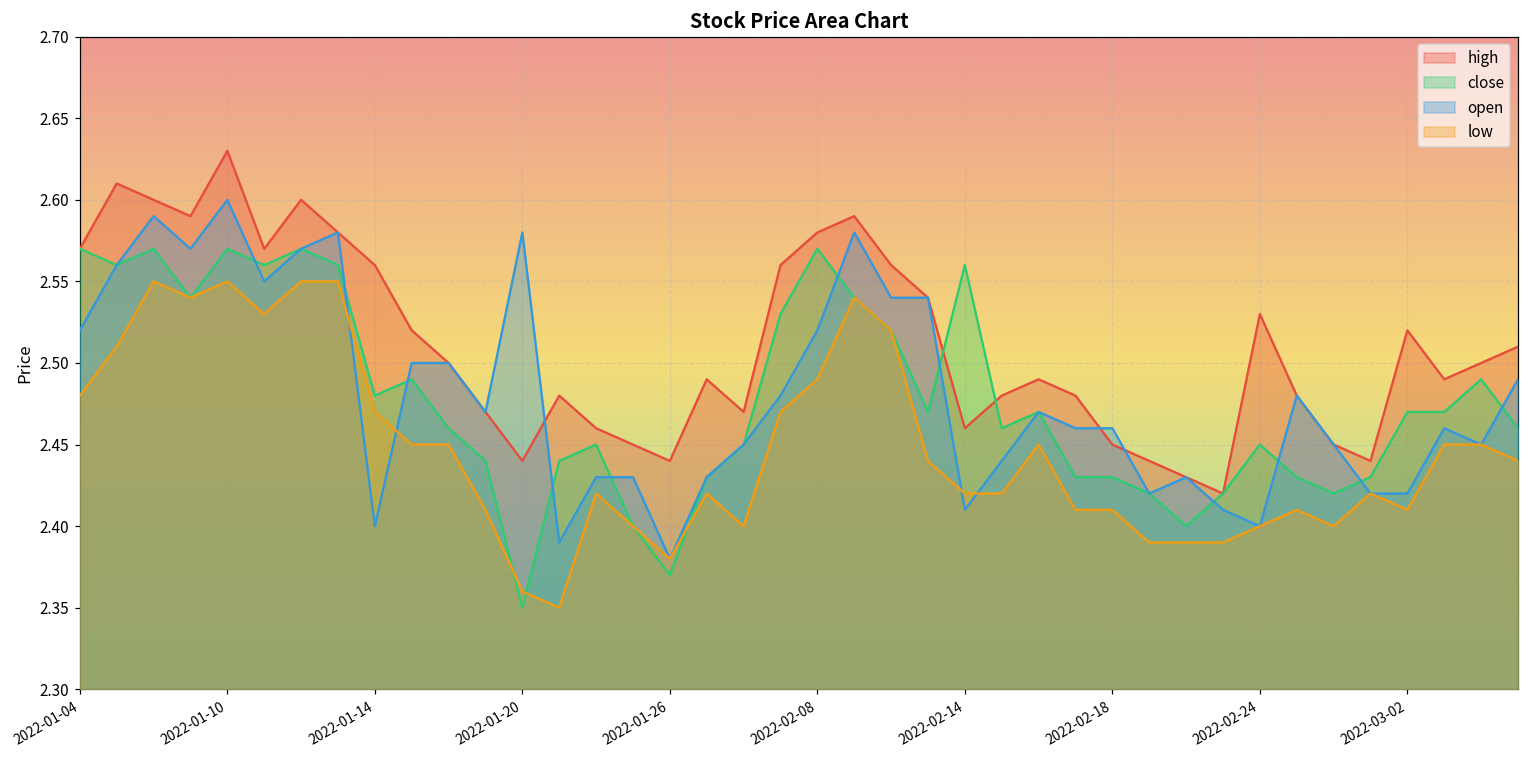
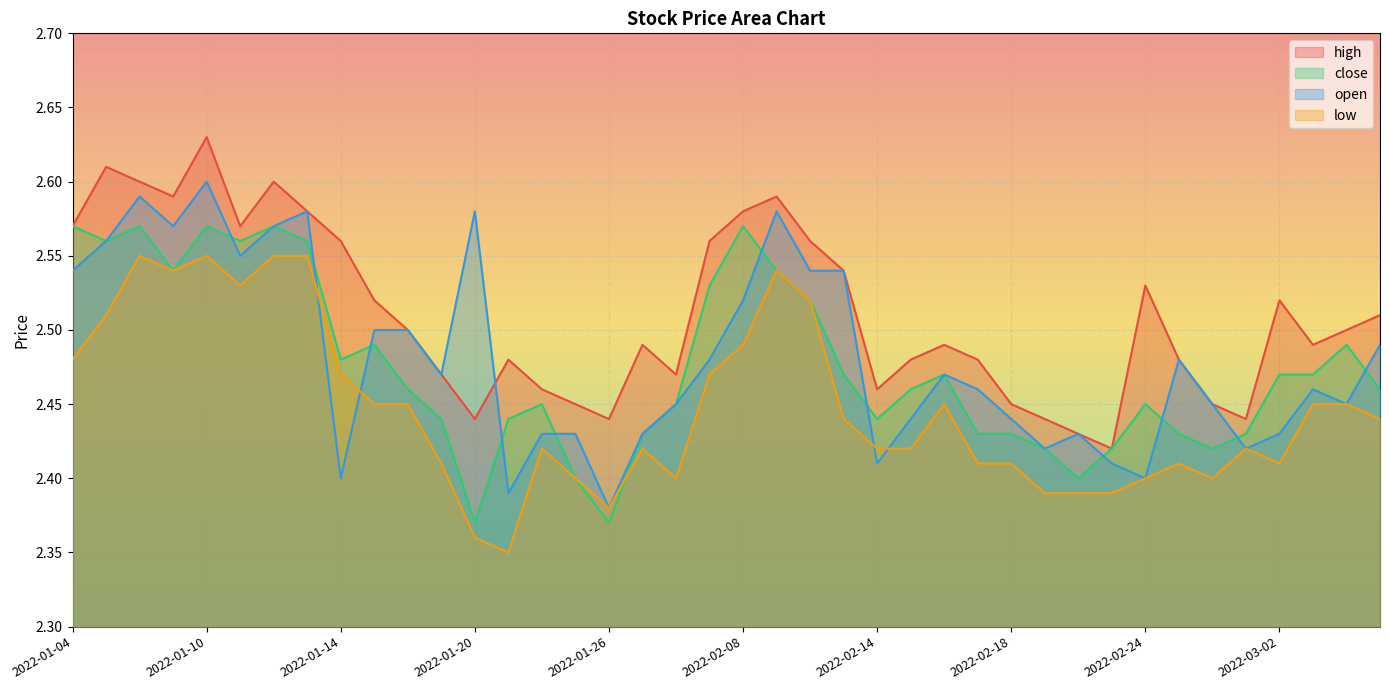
  {
    "close": {
      "2022-01-10": 2.57,
      "2022-01-14": 2.48,
-     "2022-01-20": 2.35,
+     "2022-01-20": 2.37,
      "2022-01-26": 2.37,
      "2022-02-08": 2.57,
-     "2022-02-14": 2.56,
+     "2022-02-14": 2.44,
      "2022-02-18": 2.43,
      "2022-02-24": 2.45,
      "2022-03-02": 2.47
    },
    "open": {
-     "2022-01-04": 2.52,
+     "2022-01-04": 2.54,
      "2022-01-10": 2.60,
      "2022-01-14": 2.40,
      "2022-01-20": 2.58,
      "2022-02-08": 2.52,
      "2022-02-14": 2.41,
-     "2022-02-18": 2.46,
-     "2022-03-02": 2.42
+     "2022-02-18": 2.44,
+     "2022-03-02": 2.43
    }
  }
